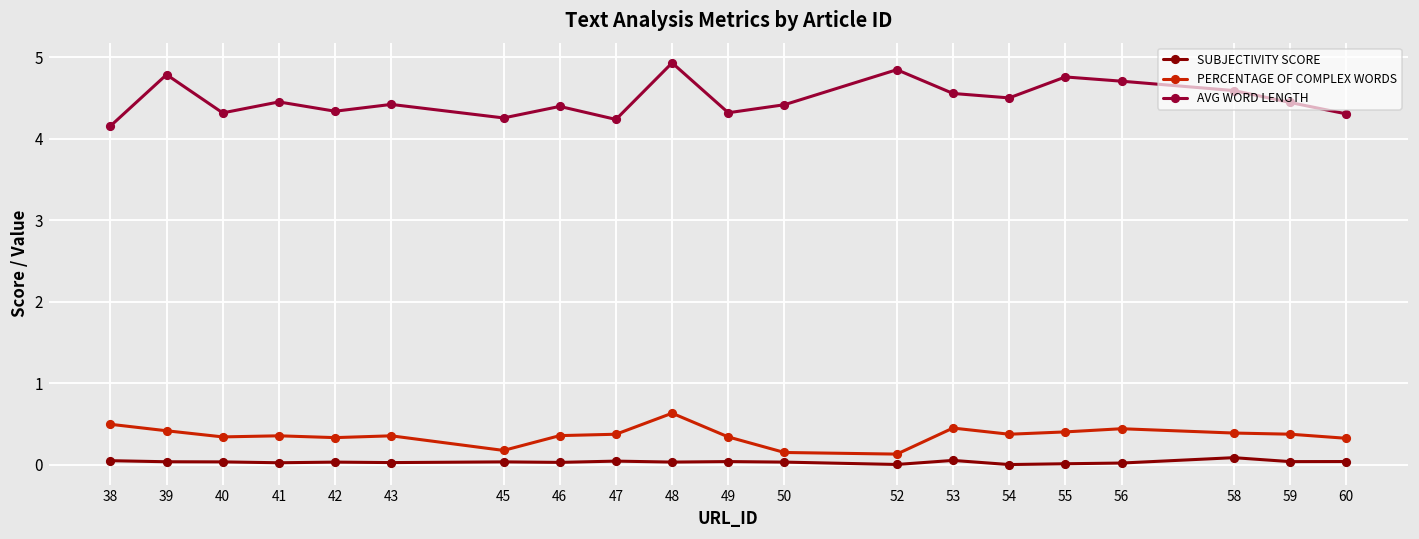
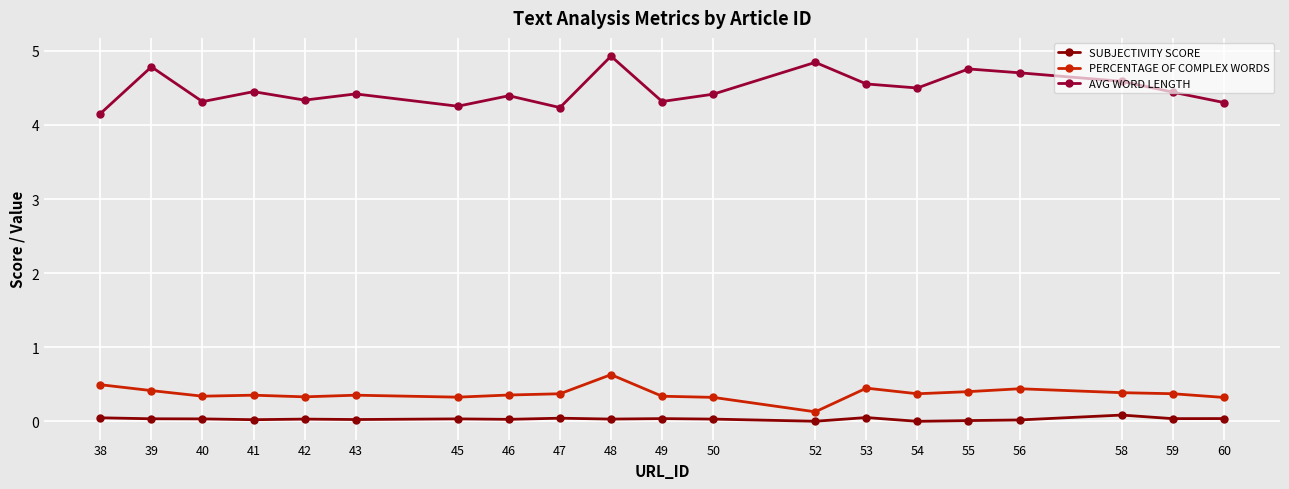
  {
    "PERCENTAGE OF COMPLEX WORDS": {
      "38": 0.5,
      "39": 0.4,
      "40": 0.3,
      "41": 0.4,
      "42": 0.3,
      "43": 0.4,
-     "45": 0.2,
+     "45": 0.3,
      "46": 0.4,
      "47": 0.4,
      "48": 0.6,
      "49": 0.3,
-     "50": 0.2,
+     "50": 0.3,
      "52": 0.1,
      "53": 0.5,
      "54": 0.4,
      "55": 0.4,
      "56": 0.4,
      "58": 0.4,
      "59": 0.4,
      "60": 0.3
    }
  }
